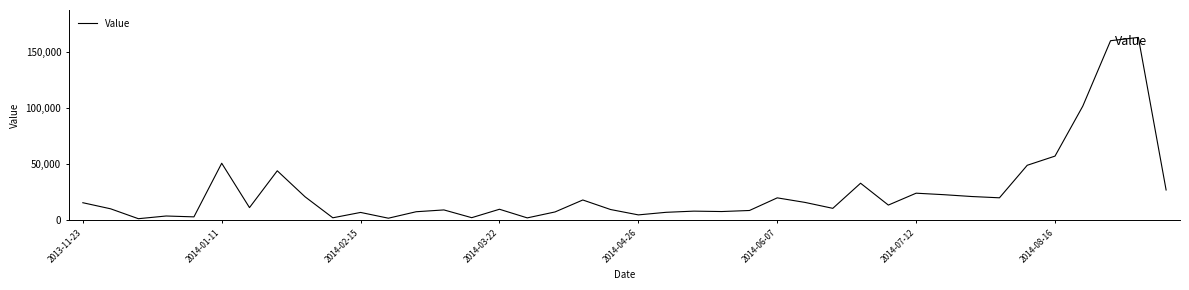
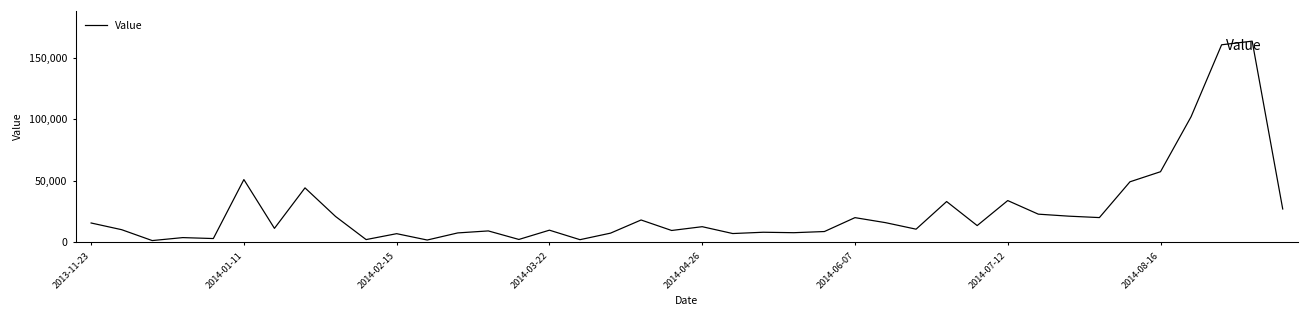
  {
    "2013-11-23": "16,000",
    "2014-01-11": "51,000",
    "2014-02-15": "7,000",
    "2014-03-22": "10,000",
-   "2014-04-26": "5,000",
+   "2014-04-26": "13,000",
    "2014-06-07": "20,000",
-   "2014-07-12": "24,000",
+   "2014-07-12": "34,000",
    "2014-08-16": "57,000"
  }
